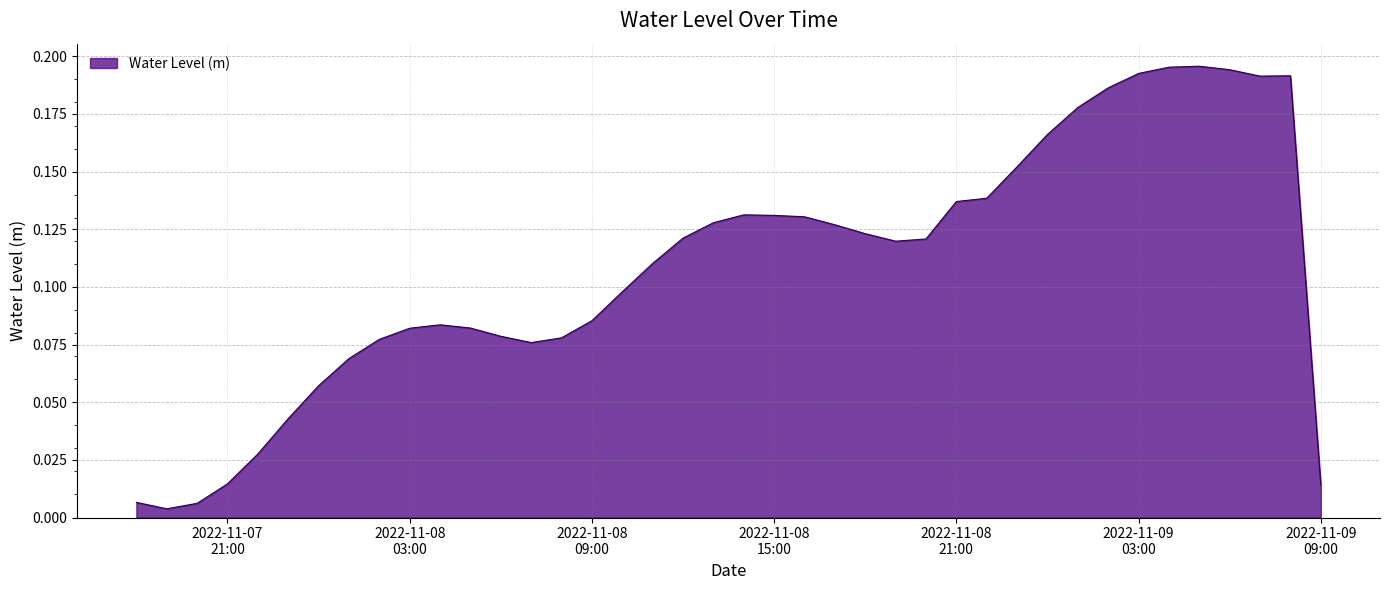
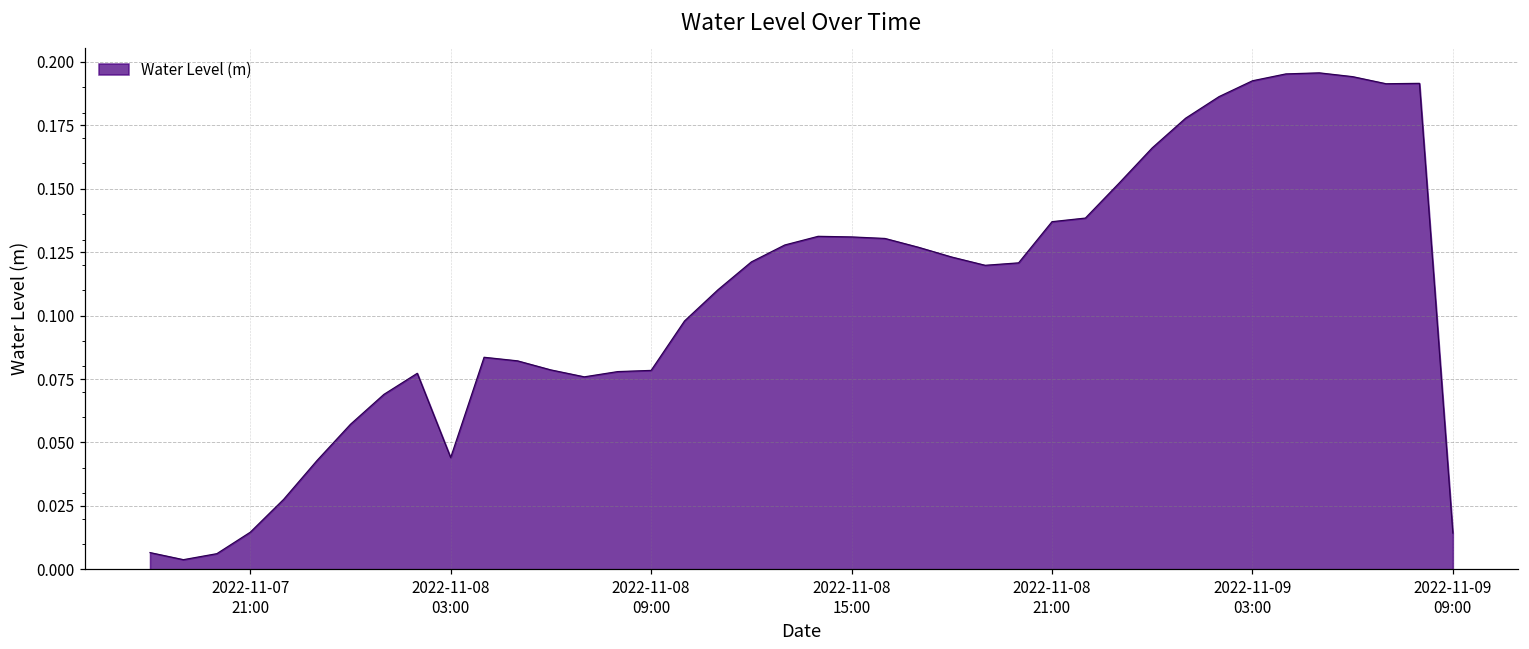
  {
    "2022-11-07 21:00": 0.015,
-   "2022-11-08 03:00": 0.082,
-   "2022-11-08 09:00": 0.085,
+   "2022-11-08 03:00": 0.044,
+   "2022-11-08 09:00": 0.078,
    "2022-11-08 15:00": 0.131,
    "2022-11-08 21:00": 0.137,
    "2022-11-09 03:00": 0.193,
    "2022-11-09 09:00": 0.014
  }
